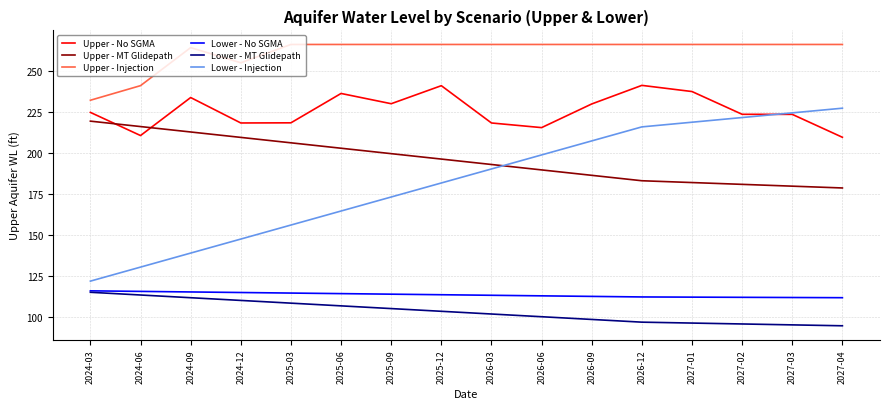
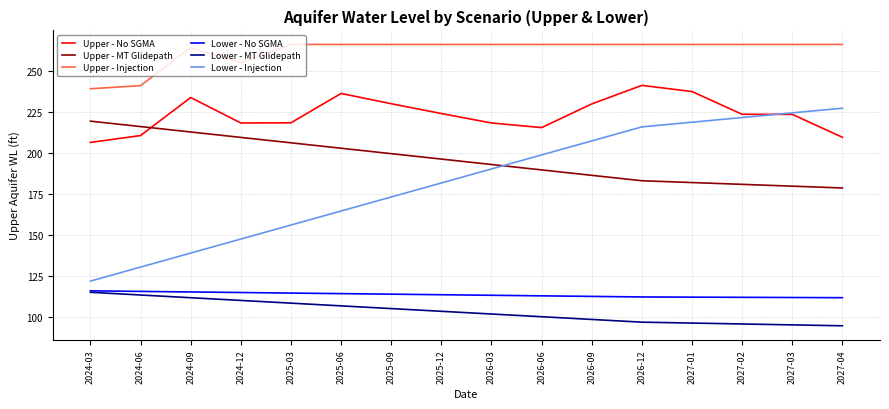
  {
    "Upper - No SGMA": {
-     "2024-03": 225,
+     "2024-03": 206,
      "2024-06": 210,
      "2024-09": 234,
      "2024-12": 218,
      "2025-03": 218,
      "2025-06": 236,
      "2025-09": 230,
-     "2025-12": 241,
+     "2025-12": 224,
      "2026-03": 218,
      "2026-06": 215,
      "2026-09": 230,
      "2026-12": 241,
      "2027-01": 237,
      "2027-02": 223,
      "2027-04": 209
    },
    "Upper - MT Glidepath": {
      "2024-03": 219,
      "2024-06": 216,
      "2024-09": 213,
      "2024-12": 209,
      "2025-03": 206,
      "2025-06": 203,
      "2025-09": 199,
      "2025-12": 196,
      "2026-03": 193,
      "2026-06": 190,
      "2026-09": 186,
      "2026-12": 183,
      "2027-01": 182,
      "2027-02": 181,
      "2027-03": 180,
      "2027-04": 179
    },
    "Upper - Injection": {
-     "2024-03": 232,
+     "2024-03": 239,
      "2024-06": 241,
      "2025-06": 266,
      "2025-09": 266,
      "2025-12": 266,
      "2026-03": 266,
      "2026-06": 266,
      "2026-09": 266,
      "2026-12": 266,
      "2027-01": 266,
      "2027-02": 266,
      "2027-03": 266,
      "2027-04": 266
    },
    "Lower - No SGMA": {
      "2024-06": 115,
      "2024-09": 115,
      "2024-12": 115,
      "2025-03": 114,
      "2025-06": 114,
      "2025-09": 114,
      "2025-12": 113,
      "2026-03": 113,
      "2026-06": 113,
      "2026-09": 112,
      "2026-12": 112,
      "2027-01": 112,
      "2027-02": 112,
      "2027-03": 112,
      "2027-04": 112
    },
    "Lower - MT Glidepath": {
      "2024-06": 113,
      "2024-09": 112,
      "2024-12": 110,
      "2025-03": 108,
      "2025-06": 107,
      "2025-09": 105,
      "2025-12": 103,
      "2026-03": 102,
      "2026-06": 100,
      "2026-09": 98,
      "2026-12": 97,
      "2027-01": 96,
      "2027-02": 96,
      "2027-03": 95,
      "2027-04": 94
    },
    "Lower - Injection": {
      "2024-03": 122,
      "2024-06": 130,
      "2024-09": 139,
      "2024-12": 147,
      "2025-03": 156,
      "2025-06": 164,
      "2025-09": 173,
      "2025-12": 182,
      "2026-03": 190,
      "2026-06": 199,
      "2026-09": 207,
      "2026-12": 216,
      "2027-01": 219,
      "2027-02": 221,
      "2027-04": 227
    }
  }
